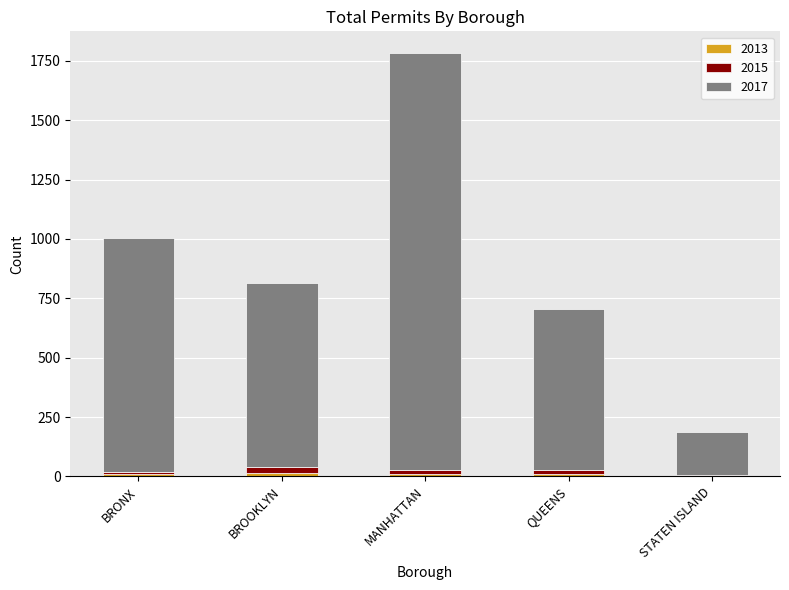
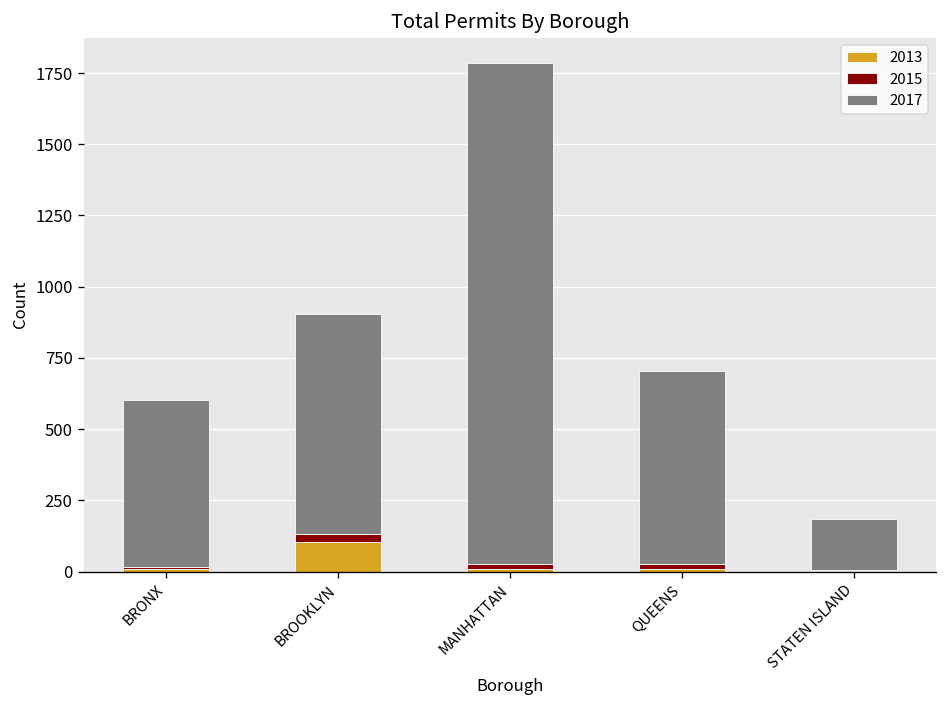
  {
    "2013": {
-     "BROOKLYN": 20,
+     "BROOKLYN": 110,
      "MANHATTAN": 10
    },
    "2015": {
      "BROOKLYN": 30,
      "MANHATTAN": 20,
      "QUEENS": 20
    },
    "2017": {
-     "BRONX": 990,
+     "BRONX": 590,
      "BROOKLYN": 770,
      "MANHATTAN": 1760,
      "QUEENS": 680,
      "STATEN ISLAND": 180
    }
  }
